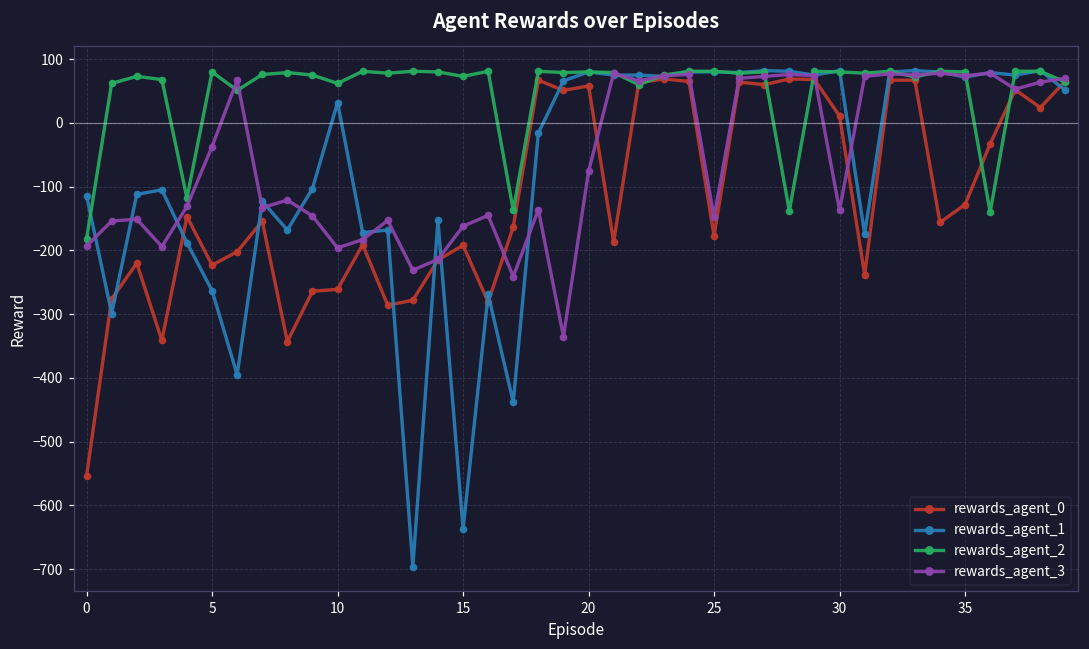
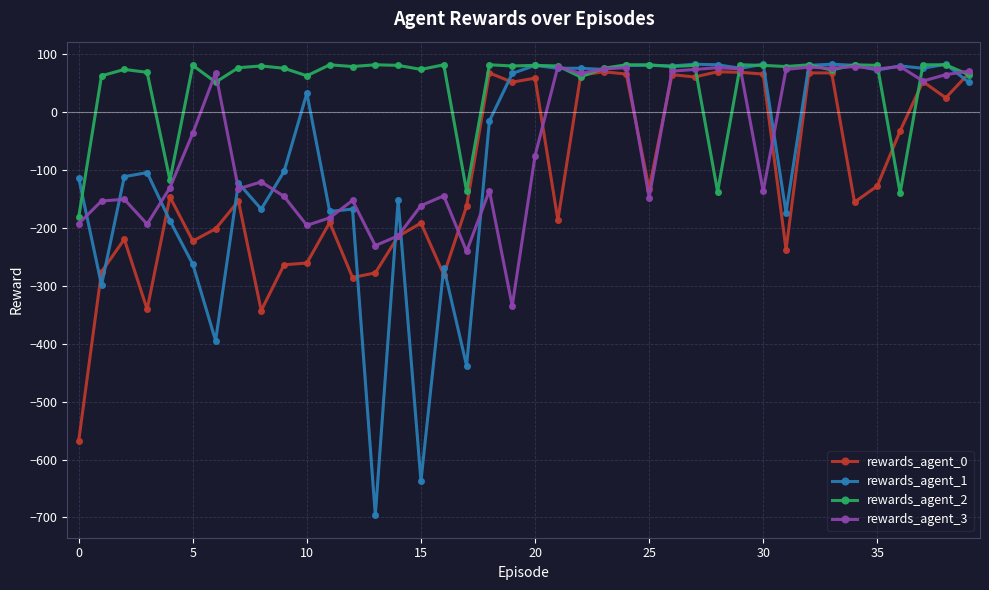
  {
    "rewards_agent_0": {
-     "0": -550,
+     "0": -570,
      "5": -220,
      "10": -260,
      "15": -190,
      "20": 60,
-     "25": -180,
-     "30": 10,
+     "25": -130,
+     "30": 70,
      "35": -130
    },
    "rewards_agent_1": {
      "0": -110,
      "5": -260,
      "10": 30,
      "15": -640
    },
    "rewards_agent_2": {
      "0": -180,
      "5": 80,
      "10": 60,
      "15": 70,
      "35": 80
    },
    "rewards_agent_3": {
      "0": -190,
      "5": -40,
      "10": -200,
      "15": -160,
      "20": -80,
      "25": -150,
      "30": -140
    }
  }
